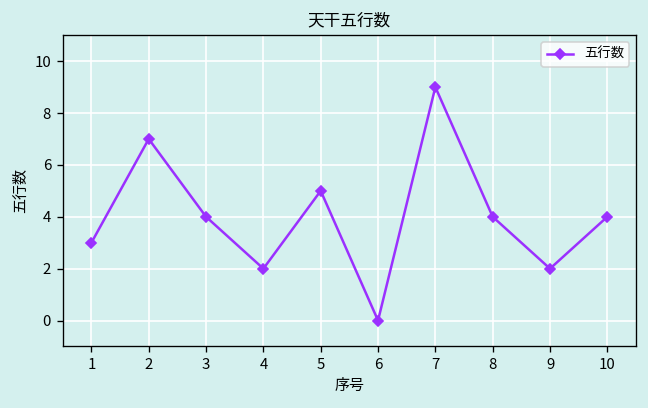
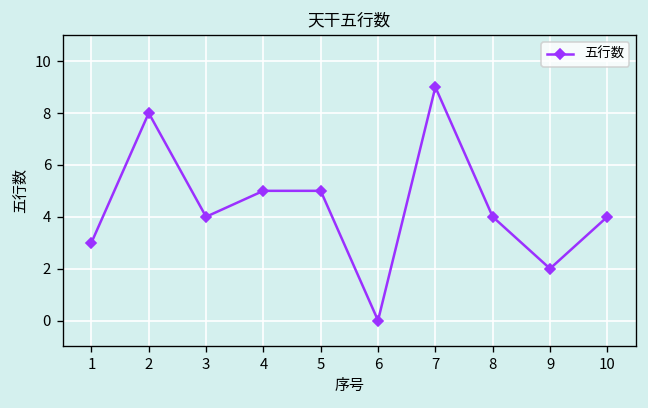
  {
    "1": 3,
-   "2": 7,
+   "2": 8,
    "3": 4,
-   "4": 2,
+   "4": 5,
    "5": 5,
    "6": 0,
    "7": 9,
    "8": 4,
    "9": 2,
    "10": 4
  }
